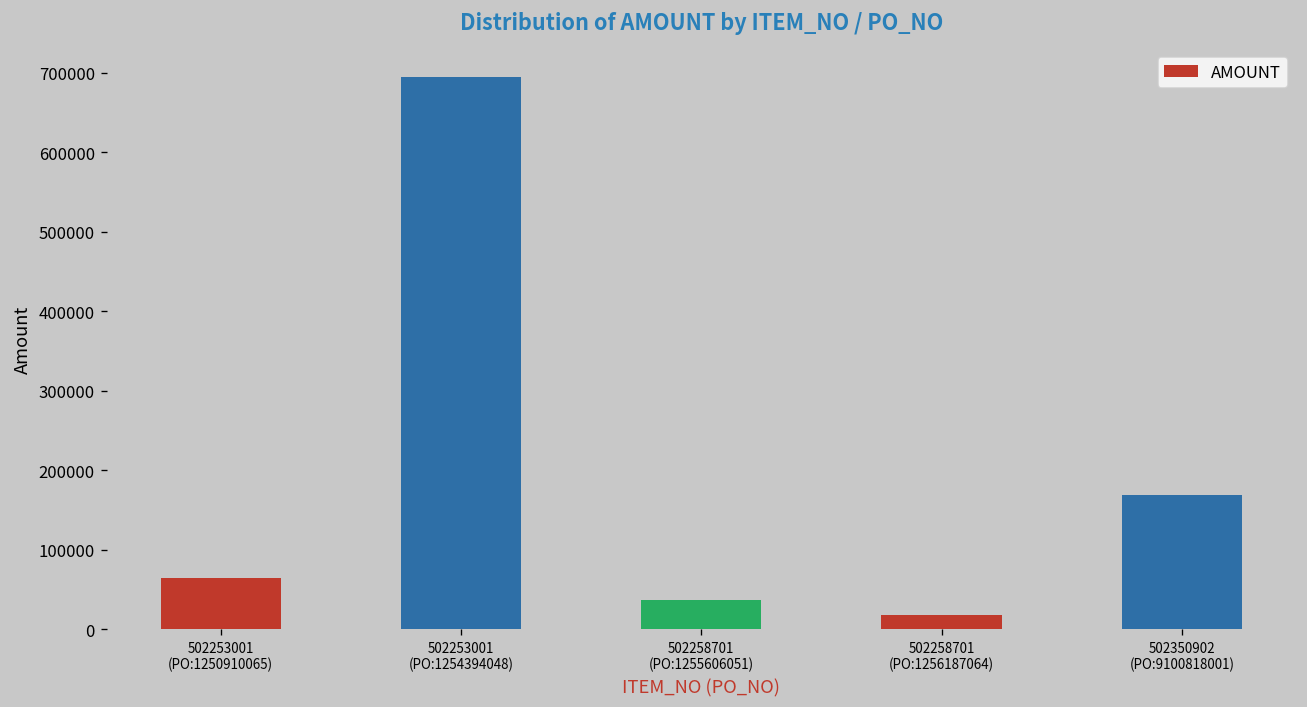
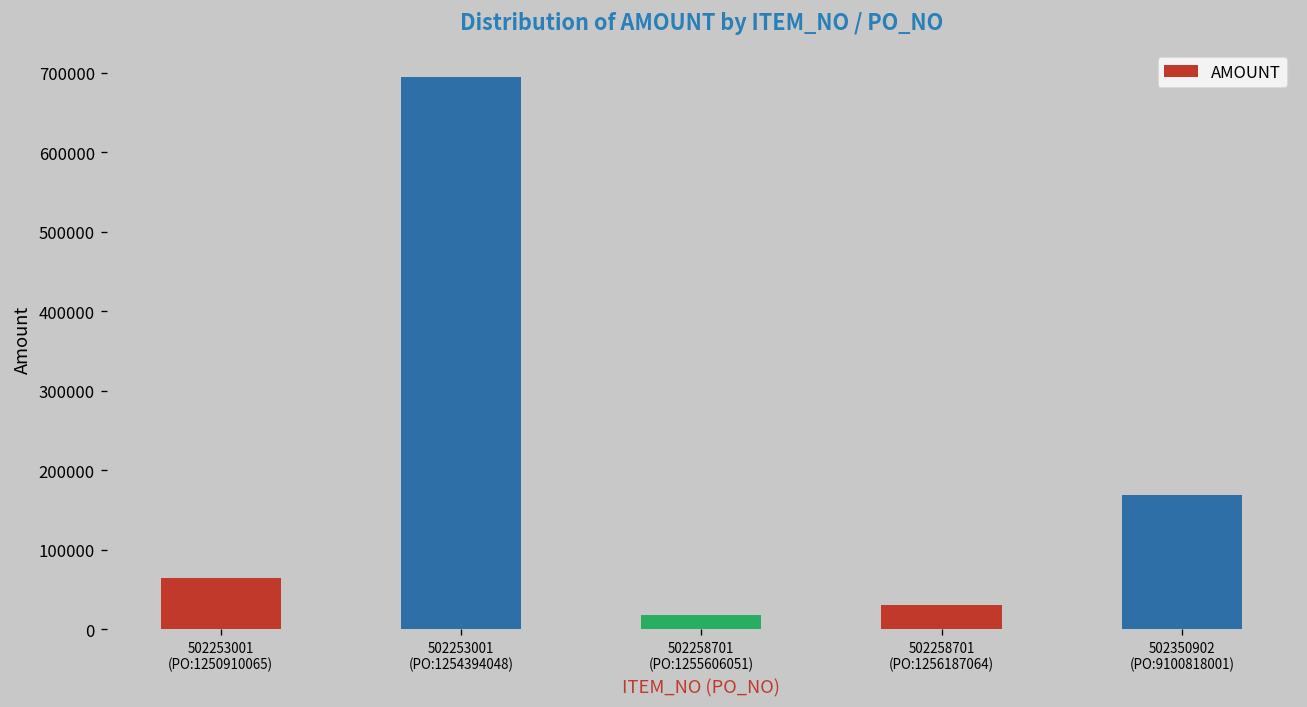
  {
    "502253001 (PO:1250910065)": 60000,
    "502253001 (PO:1254394048)": 690000,
-   "502258701 (PO:1255606051)": 40000,
-   "502258701 (PO:1256187064)": 20000,
+   "502258701 (PO:1255606051)": 20000,
+   "502258701 (PO:1256187064)": 30000,
    "502350902 (PO:9100818001)": 170000
  }
